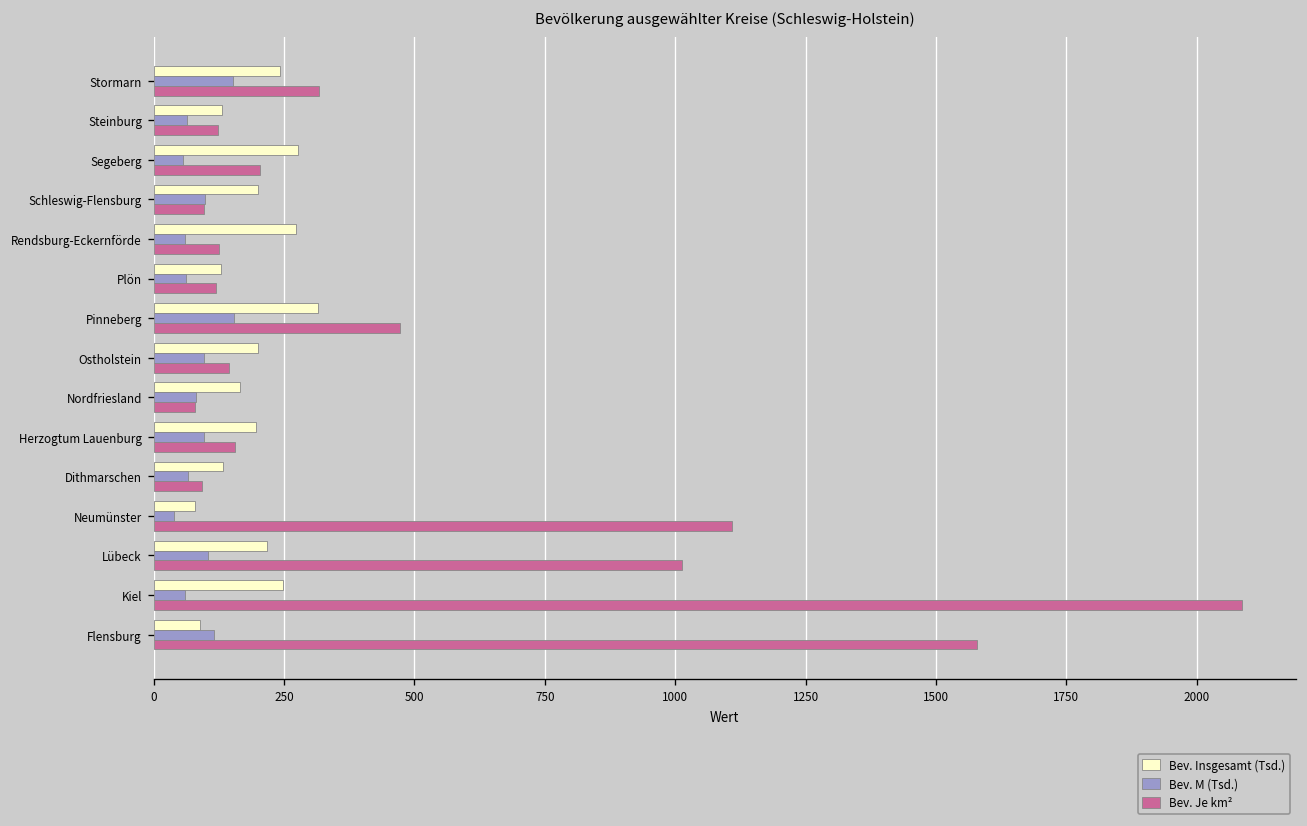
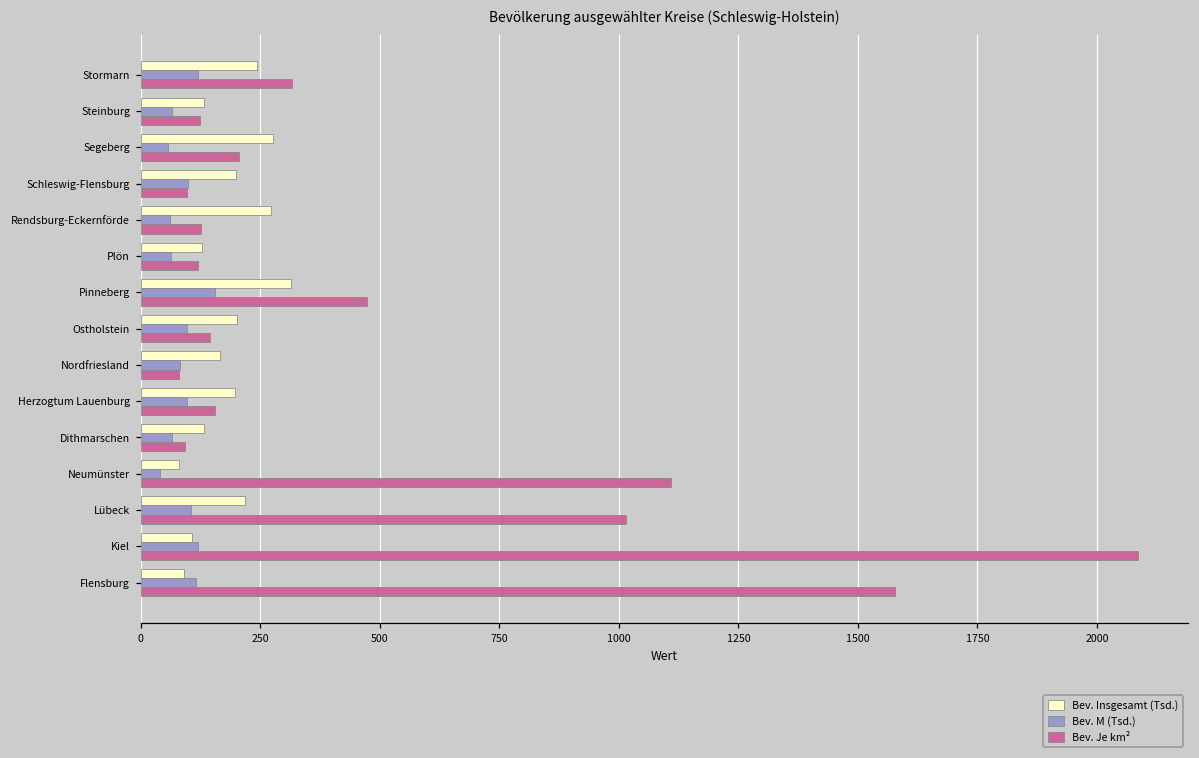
  {
    "Bev. Insgesamt (Tsd.)": {
      "Stormarn": 240,
      "Steinburg": 130,
      "Segeberg": 280,
      "Schleswig-Flensburg": 200,
      "Rendsburg-Eckernförde": 270,
      "Plön": 130,
      "Pinneberg": 310,
      "Ostholstein": 200,
      "Nordfriesland": 170,
      "Herzogtum Lauenburg": 200,
      "Dithmarschen": 130,
      "Neumünster": 80,
      "Lübeck": 220,
-     "Kiel": 250,
+     "Kiel": 110,
      "Flensburg": 90
    },
    "Bev. M (Tsd.)": {
-     "Stormarn": 150,
+     "Stormarn": 120,
      "Steinburg": 60,
      "Segeberg": 60,
      "Schleswig-Flensburg": 100,
      "Rendsburg-Eckernförde": 60,
      "Plön": 60,
      "Pinneberg": 150,
      "Ostholstein": 100,
      "Nordfriesland": 80,
      "Herzogtum Lauenburg": 100,
      "Dithmarschen": 70,
      "Neumünster": 40,
      "Lübeck": 100,
-     "Kiel": 60,
+     "Kiel": 120,
      "Flensburg": 120
    },
    "Bev. Je km²": {
      "Stormarn": 320,
      "Steinburg": 120,
      "Segeberg": 210,
      "Schleswig-Flensburg": 100,
      "Rendsburg-Eckernförde": 130,
      "Plön": 120,
      "Pinneberg": 470,
      "Ostholstein": 140,
      "Nordfriesland": 80,
      "Herzogtum Lauenburg": 160,
      "Dithmarschen": 90,
      "Neumünster": 1110,
      "Lübeck": 1010,
      "Kiel": 2090,
      "Flensburg": 1580
    }
  }
